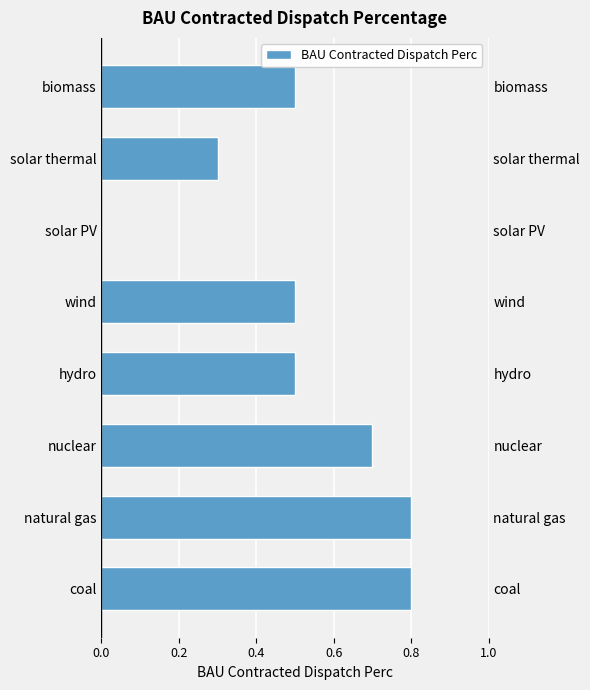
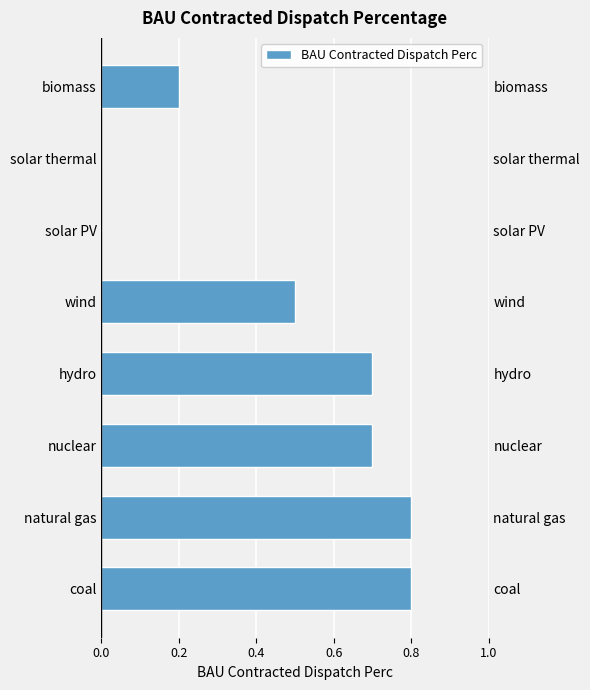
  {
-   "biomass": 0.5,
-   "solar thermal": 0.3,
+   "biomass": 0.2,
+   "solar thermal": 0.0,
    "solar PV": 0.0,
    "wind": 0.5,
-   "hydro": 0.5,
+   "hydro": 0.7,
    "nuclear": 0.7,
    "natural gas": 0.8,
    "coal": 0.8
  }
